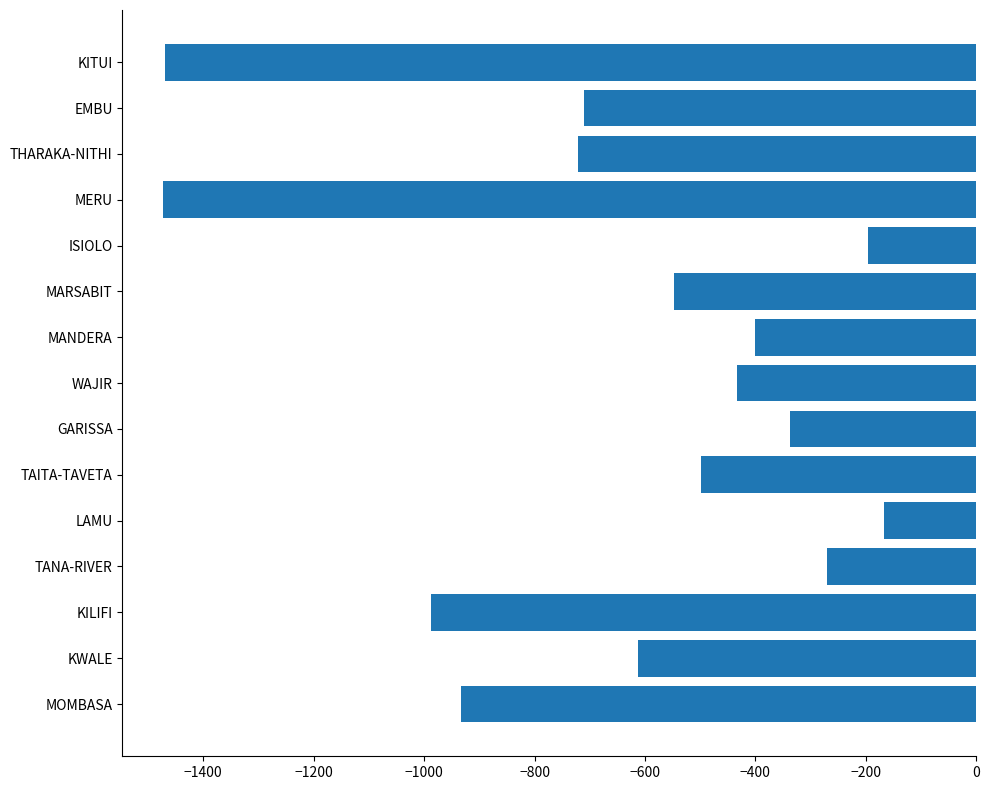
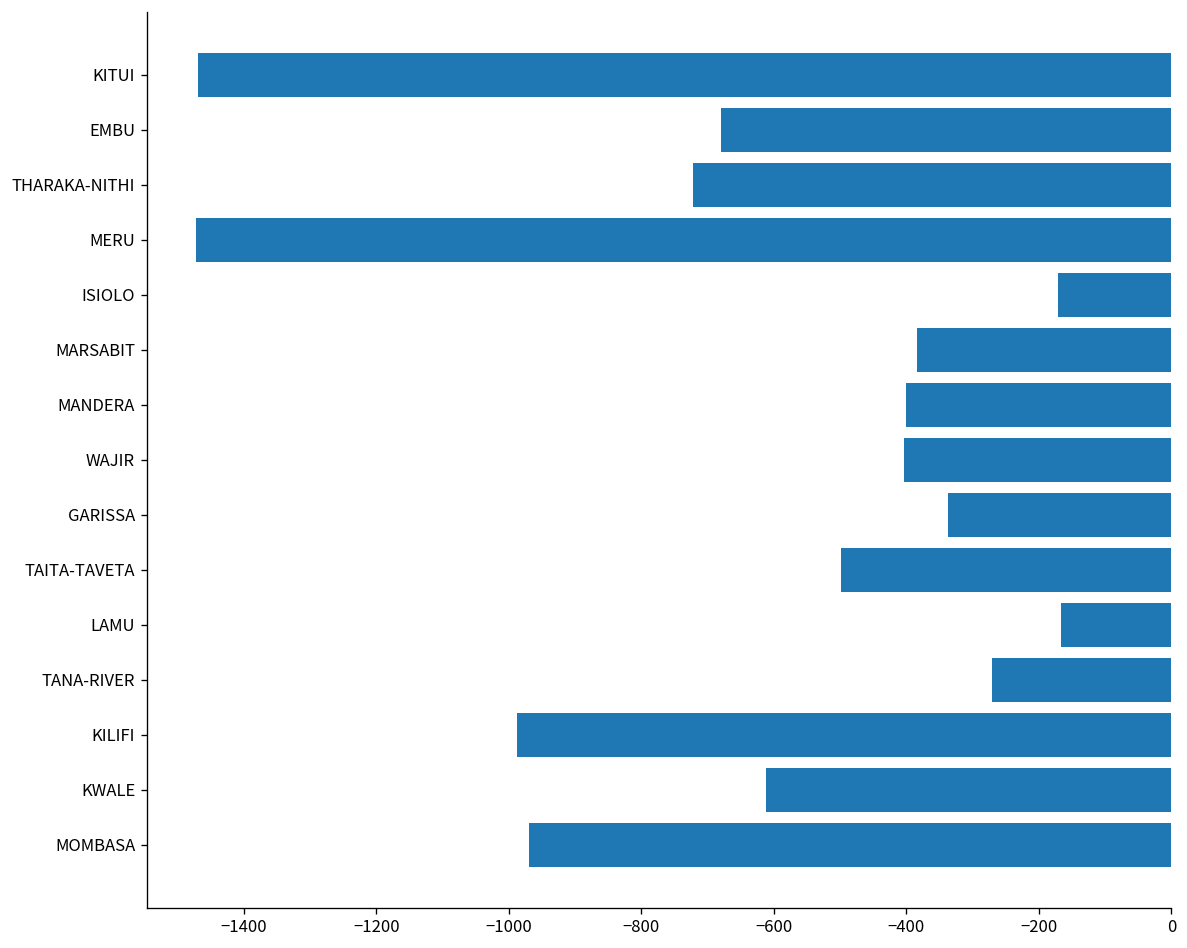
  {
    "KITUI": -1470,
-   "EMBU": -710,
+   "EMBU": -680,
    "THARAKA-NITHI": -720,
    "MERU": -1470,
-   "ISIOLO": -200,
-   "MARSABIT": -550,
+   "ISIOLO": -170,
+   "MARSABIT": -380,
    "MANDERA": -400,
-   "WAJIR": -430,
+   "WAJIR": -400,
    "GARISSA": -340,
    "TAITA-TAVETA": -500,
    "LAMU": -170,
    "TANA-RIVER": -270,
    "KILIFI": -990,
    "KWALE": -610,
-   "MOMBASA": -930
+   "MOMBASA": -970
  }
